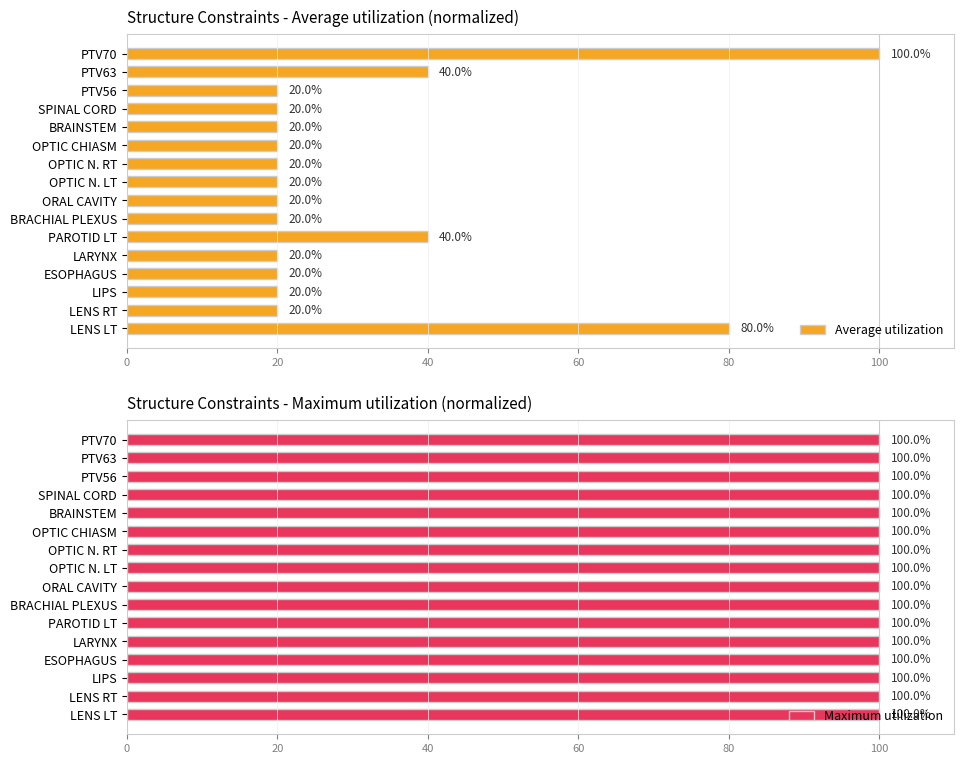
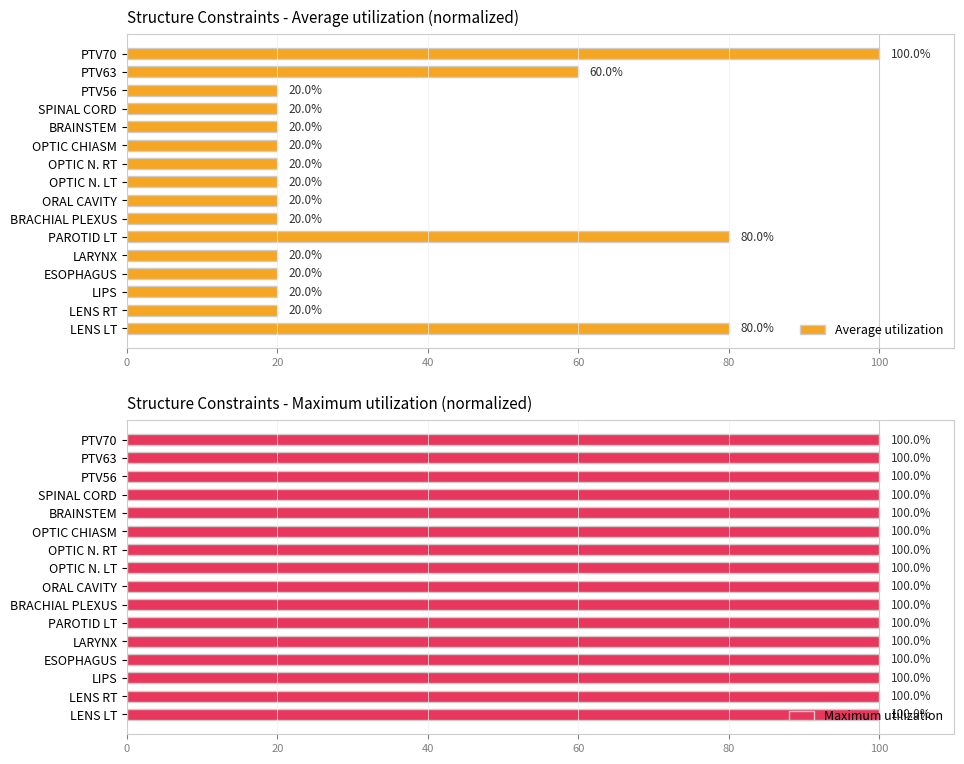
  {
    "Structure Constraints - Average utilization (normalized)": {
      "PTV70": "100.0%",
-     "PTV63": "40.0%",
+     "PTV63": "60.0%",
      "PTV56": "20.0%",
      "SPINAL CORD": "20.0%",
      "BRAINSTEM": "20.0%",
      "OPTIC CHIASM": "20.0%",
      "OPTIC N. RT": "20.0%",
      "OPTIC N. LT": "20.0%",
      "ORAL CAVITY": "20.0%",
      "BRACHIAL PLEXUS": "20.0%",
-     "PAROTID LT": "40.0%",
+     "PAROTID LT": "80.0%",
      "LARYNX": "20.0%",
      "ESOPHAGUS": "20.0%",
      "LIPS": "20.0%",
      "LENS RT": "20.0%",
      "LENS LT": "80.0%"
    },
    "Structure Constraints - Maximum utilization (normalized)": {
      "PTV70": "100.0%",
      "PTV63": "100.0%",
      "PTV56": "100.0%",
      "SPINAL CORD": "100.0%",
      "BRAINSTEM": "100.0%",
      "OPTIC CHIASM": "100.0%",
      "OPTIC N. RT": "100.0%",
      "OPTIC N. LT": "100.0%",
      "ORAL CAVITY": "100.0%",
      "BRACHIAL PLEXUS": "100.0%",
      "PAROTID LT": "100.0%",
      "LARYNX": "100.0%",
      "ESOPHAGUS": "100.0%",
      "LIPS": "100.0%",
      "LENS RT": "100.0%",
      "LENS LT": "100.0%"
    }
  }
